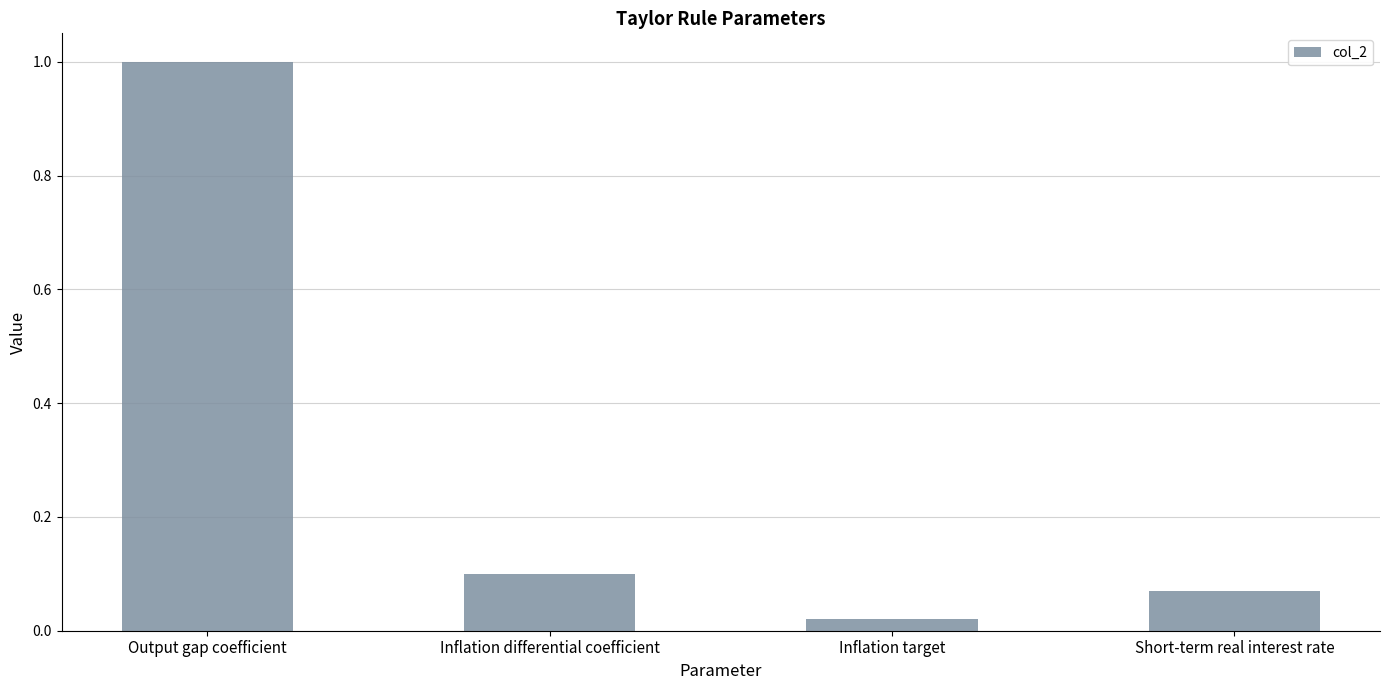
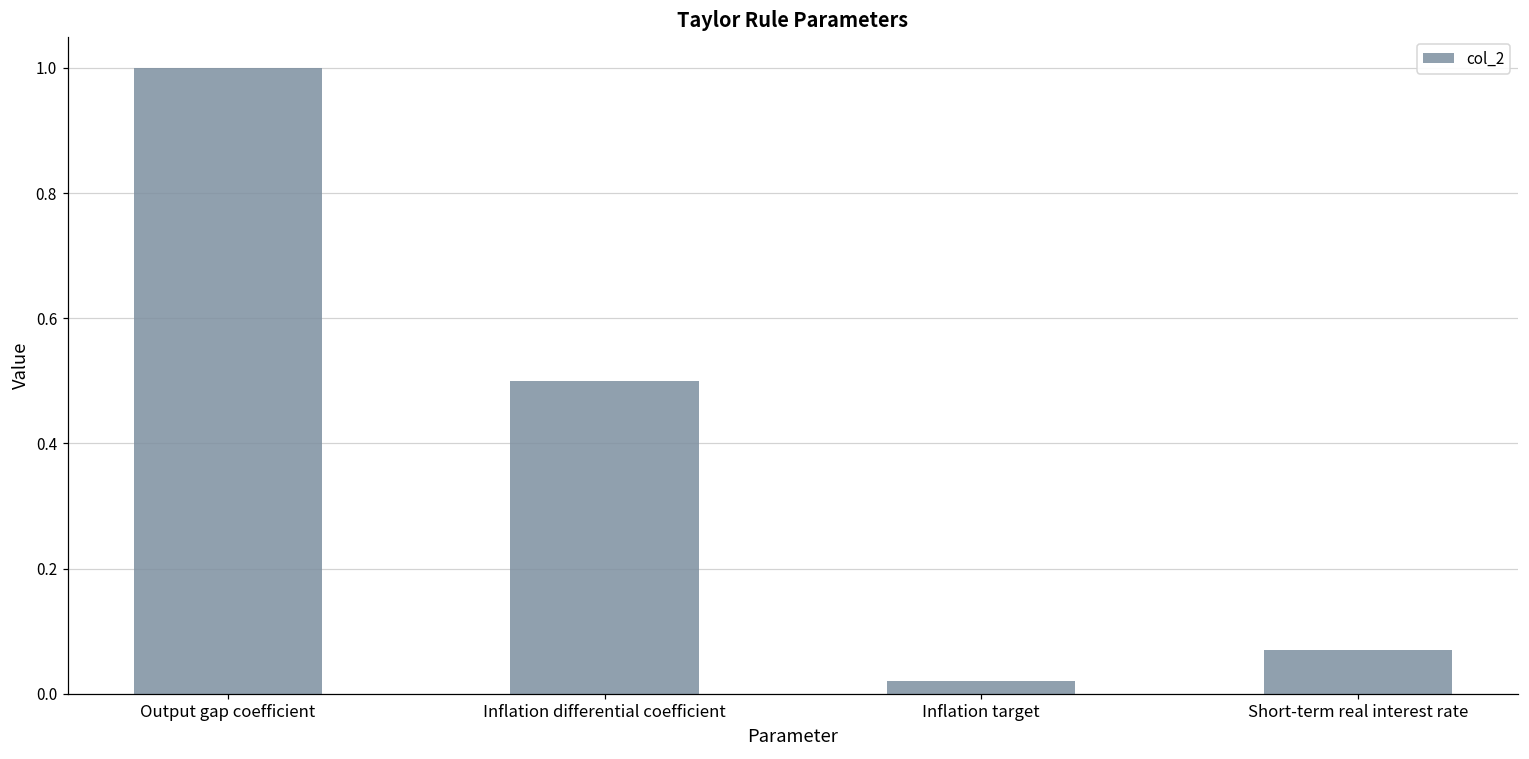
  {
    "Output gap coefficient": 1.0,
-   "Inflation differential coefficient": 0.1,
+   "Inflation differential coefficient": 0.5,
    "Inflation target": 0.02,
    "Short-term real interest rate": 0.07
  }
